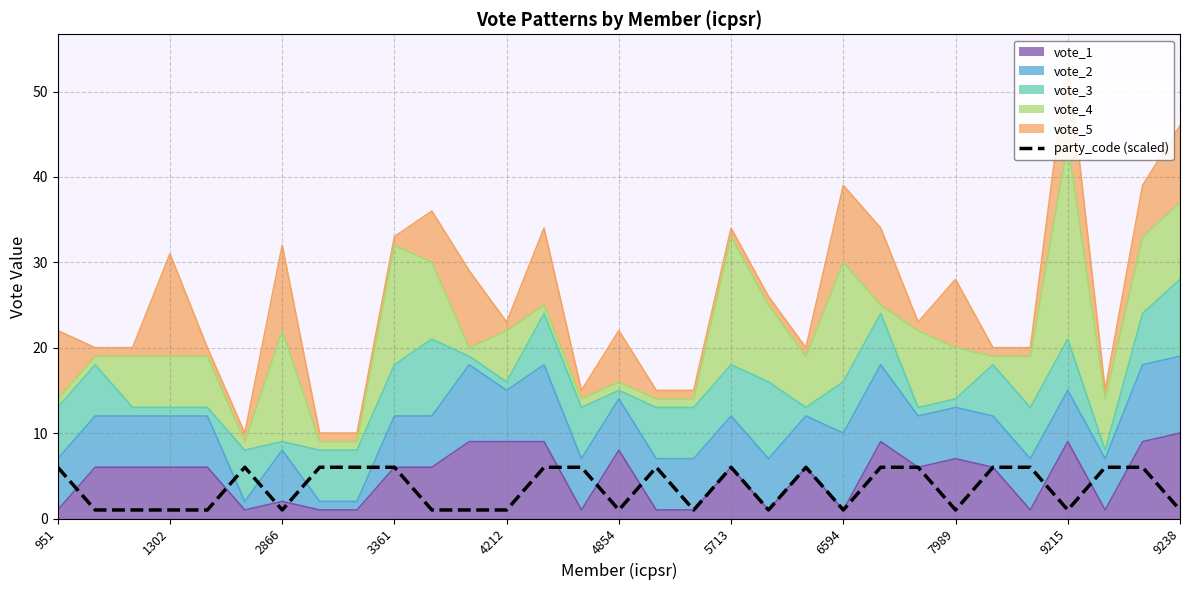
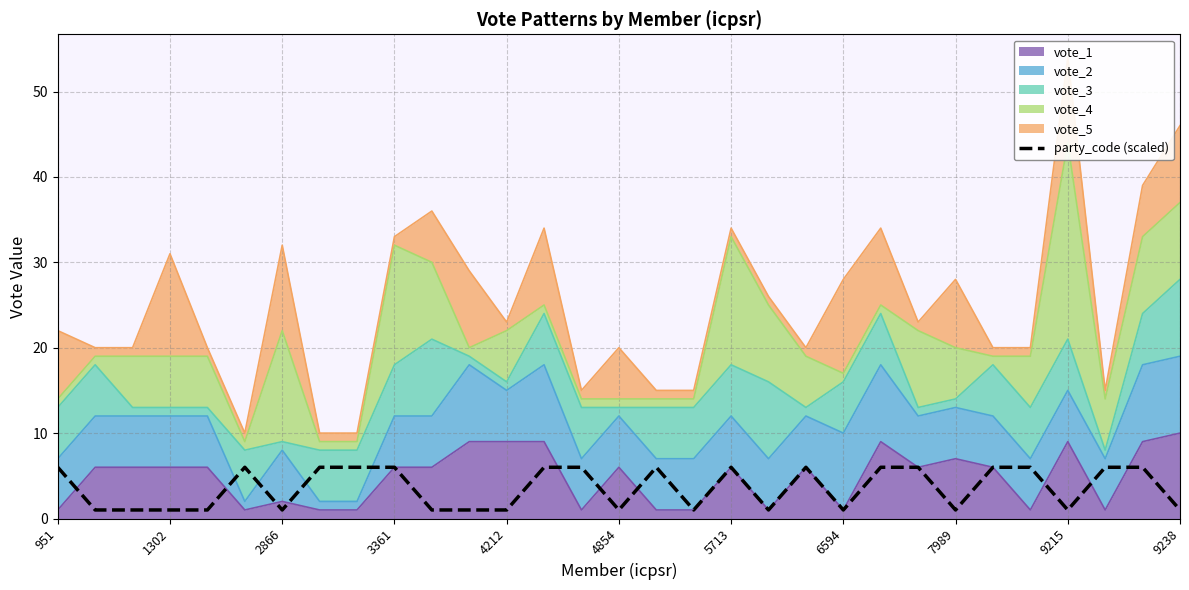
  {
    "vote_1": {
      "951": 1,
      "1302": 6,
      "2866": 2,
      "4212": 9,
-     "4854": 8,
+     "4854": 6,
      "7989": 7,
      "9215": 9,
      "9238": 10
    },
    "vote_4": {
      "951": 1,
      "1302": 6,
      "2866": 13,
      "3361": 14,
      "4212": 6,
      "4854": 1,
      "5713": 15,
-     "6594": 14,
+     "6594": 1,
      "7989": 6,
      "9238": 9
    },
    "vote_5": {
      "951": 8,
      "1302": 12,
      "2866": 10,
      "3361": 1,
      "4212": 1,
      "4854": 6,
      "5713": 1,
-     "6594": 9,
+     "6594": 11,
      "7989": 8,
      "9238": 9
    },
    "party_code (scaled)": {
      "951": 6,
      "1302": 1,
      "2866": 1,
      "4212": 1,
      "4854": 1,
      "7989": 1,
      "9215": 1,
      "9238": 1
    }
  }
